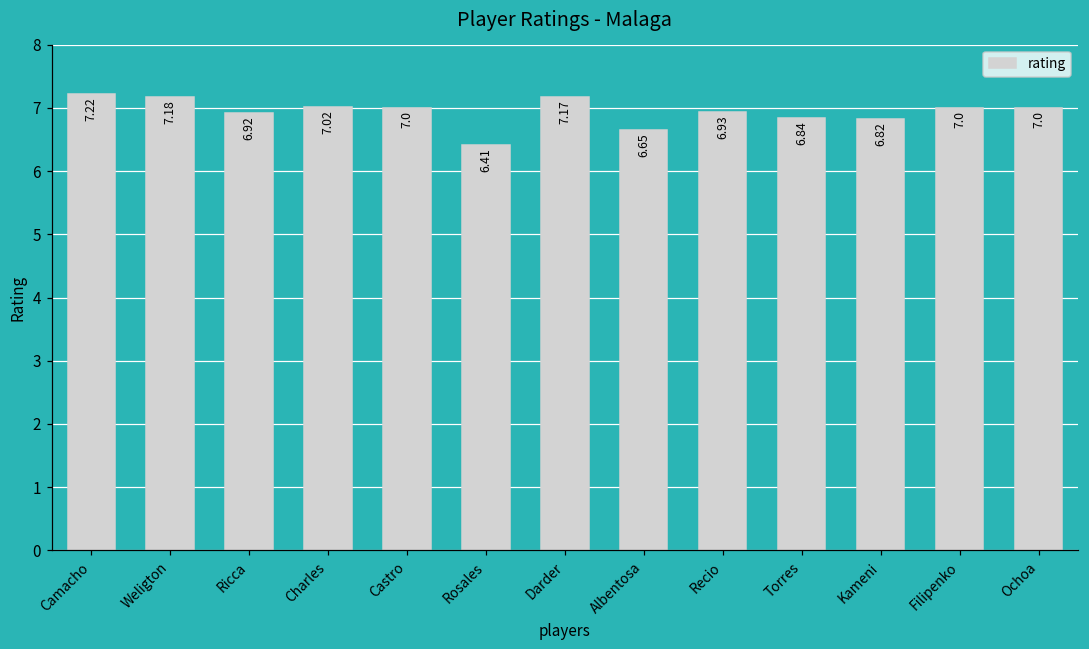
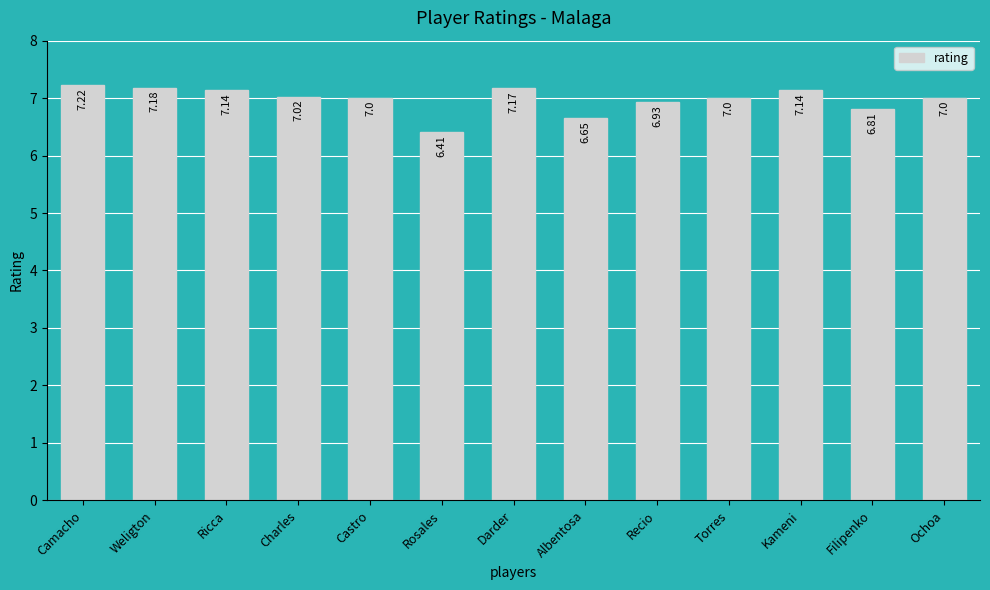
  {
    "Camacho": 7.22,
    "Weligton": 7.18,
-   "Ricca": 6.92,
+   "Ricca": 7.14,
    "Charles": 7.02,
    "Castro": 7.0,
    "Rosales": 6.41,
    "Darder": 7.17,
    "Albentosa": 6.65,
    "Recio": 6.93,
-   "Torres": 6.84,
-   "Kameni": 6.82,
-   "Filipenko": 7.0,
+   "Torres": 7.0,
+   "Kameni": 7.14,
+   "Filipenko": 6.81,
    "Ochoa": 7.0
  }
